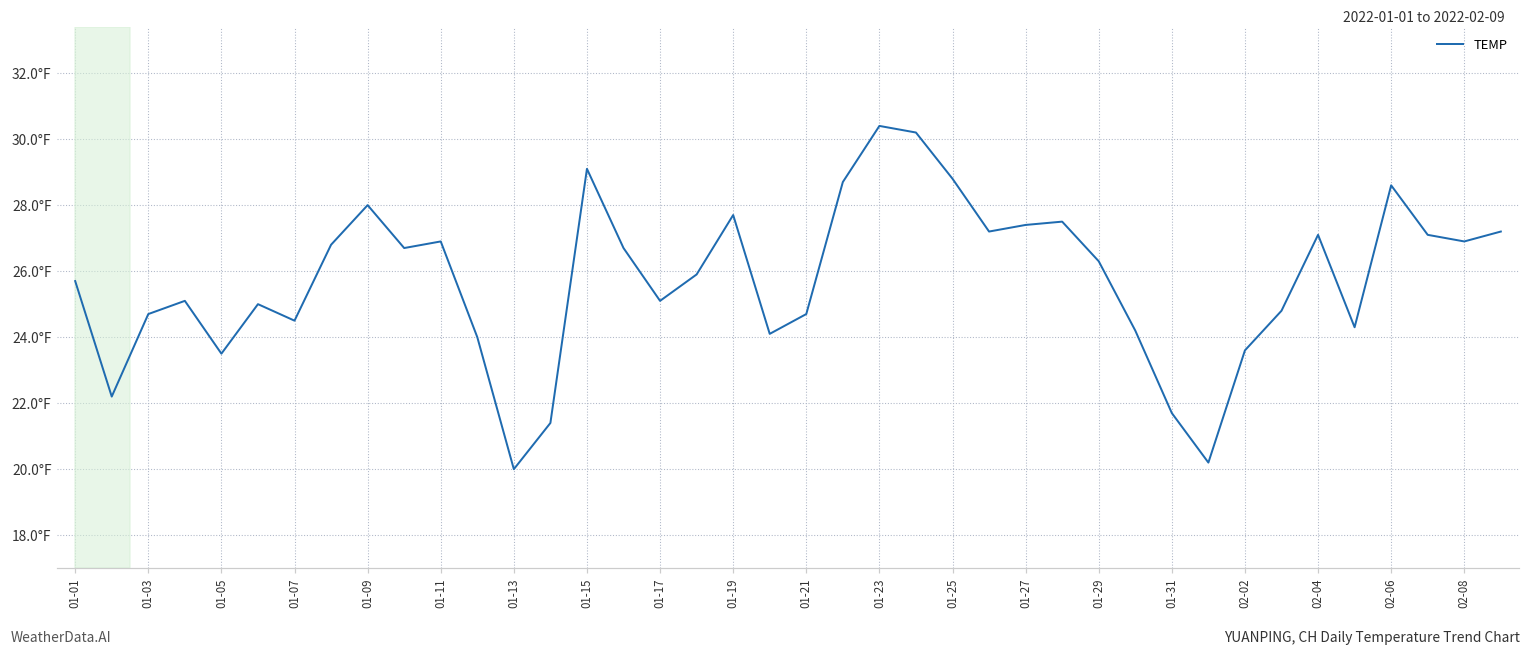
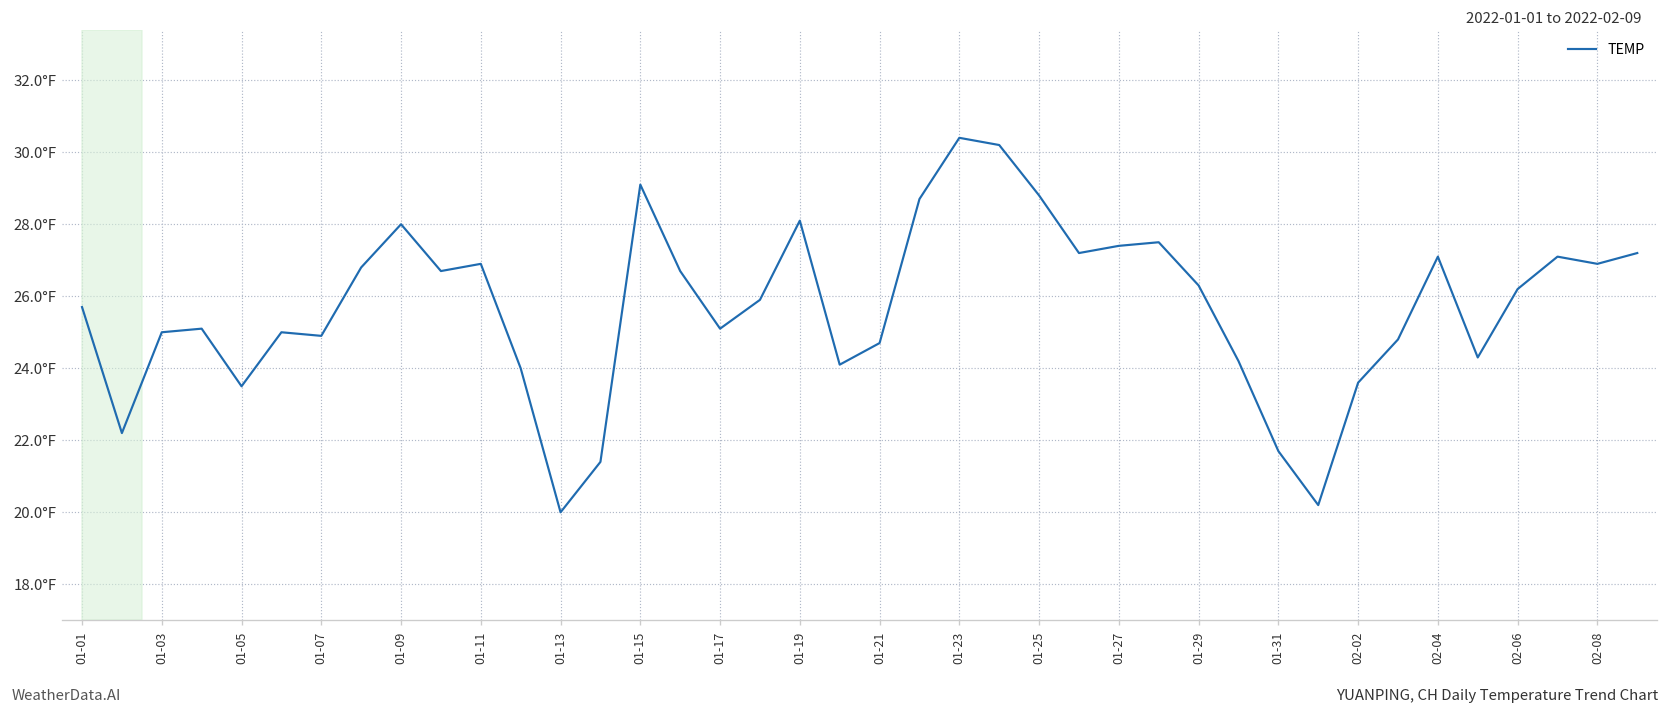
  {
    "01-01": "25.7°F",
-   "01-03": "24.7°F",
+   "01-03": "25.0°F",
    "01-05": "23.5°F",
-   "01-07": "24.5°F",
+   "01-07": "24.9°F",
    "01-09": "28.0°F",
    "01-11": "26.9°F",
    "01-13": "20.0°F",
    "01-15": "29.1°F",
    "01-17": "25.1°F",
-   "01-19": "27.7°F",
+   "01-19": "28.1°F",
    "01-21": "24.7°F",
    "01-23": "30.4°F",
    "01-25": "28.8°F",
    "01-27": "27.4°F",
    "01-29": "26.3°F",
    "01-31": "21.7°F",
    "02-02": "23.6°F",
    "02-04": "27.1°F",
-   "02-06": "28.6°F",
+   "02-06": "26.2°F",
    "02-08": "26.9°F"
  }
